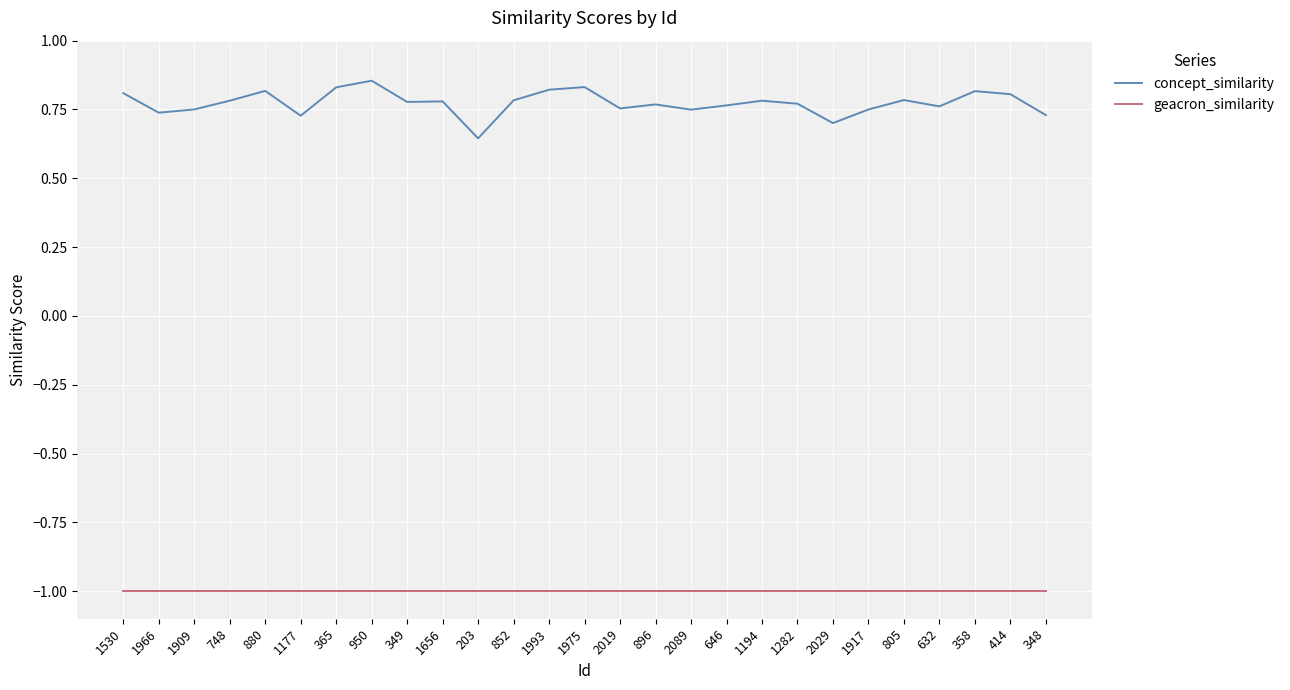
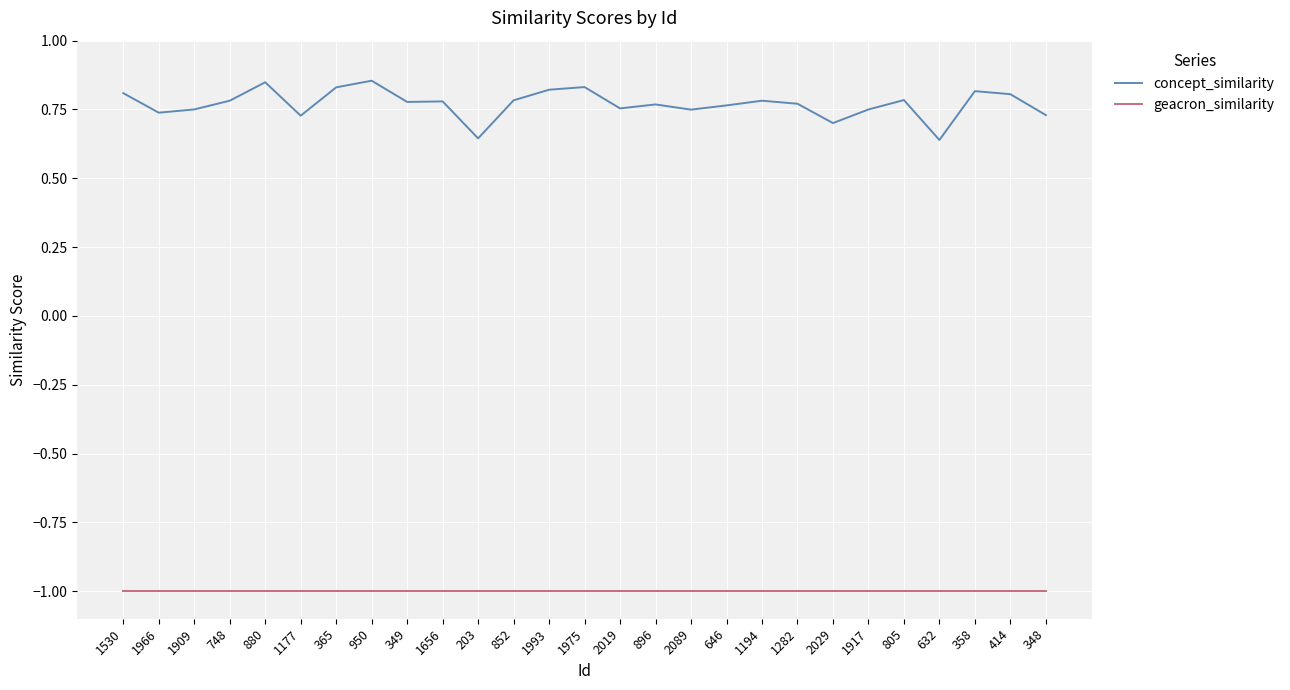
  {
    "concept_similarity": {
      "1530": 0.81,
      "1966": 0.74,
      "1909": 0.75,
      "748": 0.78,
-     "880": 0.82,
+     "880": 0.85,
      "1177": 0.73,
      "365": 0.83,
      "950": 0.85,
      "349": 0.78,
      "1656": 0.78,
      "203": 0.65,
      "852": 0.78,
      "1993": 0.82,
      "1975": 0.83,
      "2019": 0.75,
      "896": 0.77,
      "2089": 0.75,
      "646": 0.76,
      "1194": 0.78,
      "1282": 0.77,
      "2029": 0.70,
      "1917": 0.75,
      "805": 0.78,
-     "632": 0.76,
+     "632": 0.64,
      "358": 0.82,
      "414": 0.81,
      "348": 0.73
    },
    "geacron_similarity": {
      "1530": -1.00,
      "1966": -1.00,
      "1909": -1.00,
      "748": -1.00,
      "880": -1.00,
      "1177": -1.00,
      "365": -1.00,
      "950": -1.00,
      "349": -1.00,
      "1656": -1.00,
      "203": -1.00,
      "852": -1.00,
      "1993": -1.00,
      "1975": -1.00,
      "2019": -1.00,
      "896": -1.00,
      "2089": -1.00,
      "646": -1.00,
      "1194": -1.00,
      "1282": -1.00,
      "2029": -1.00,
      "1917": -1.00,
      "805": -1.00,
      "632": -1.00,
      "358": -1.00,
      "414": -1.00,
      "348": -1.00
    }
  }
